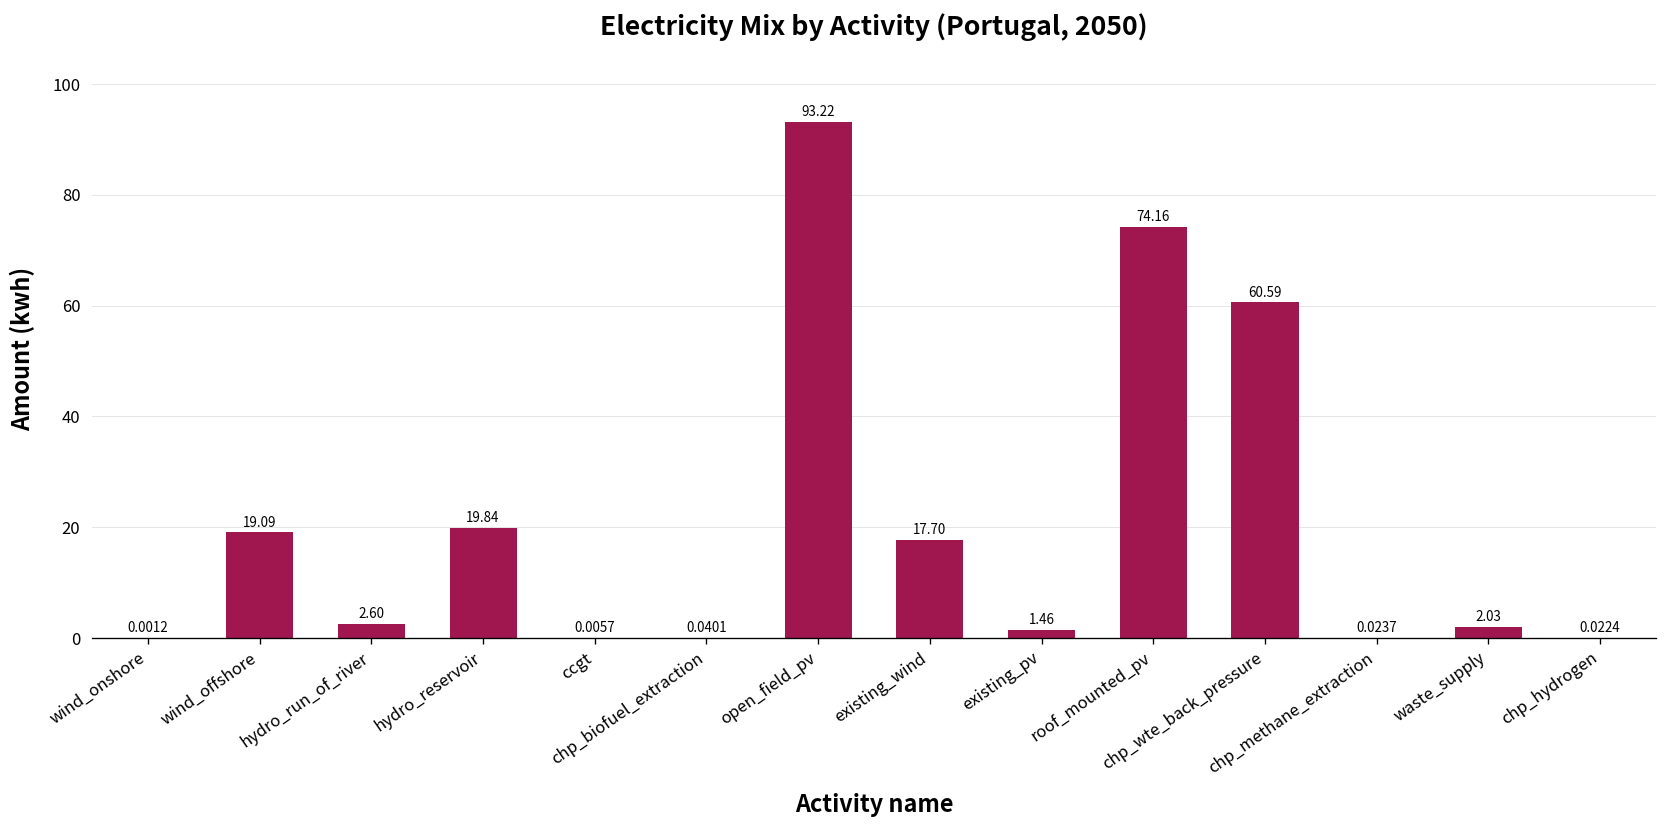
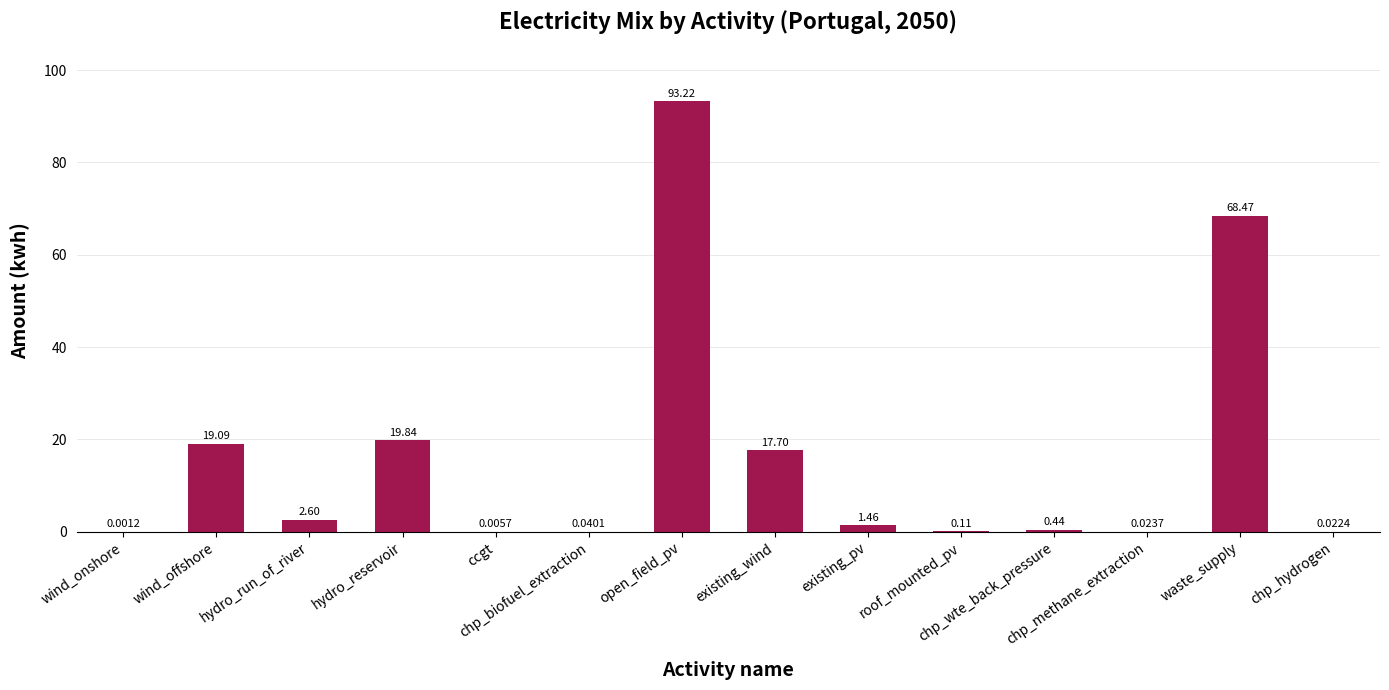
  {
    "wind_onshore": 0.0012,
    "wind_offshore": 19.09,
    "hydro_run_of_river": 2.60,
    "hydro_reservoir": 19.84,
    "ccgt": 0.0057,
    "chp_biofuel_extraction": 0.0401,
    "open_field_pv": 93.22,
    "existing_wind": 17.70,
    "existing_pv": 1.46,
-   "roof_mounted_pv": 74.16,
-   "chp_wte_back_pressure": 60.59,
+   "roof_mounted_pv": 0.11,
+   "chp_wte_back_pressure": 0.44,
    "chp_methane_extraction": 0.0237,
-   "waste_supply": 2.03,
+   "waste_supply": 68.47,
    "chp_hydrogen": 0.0224
  }
